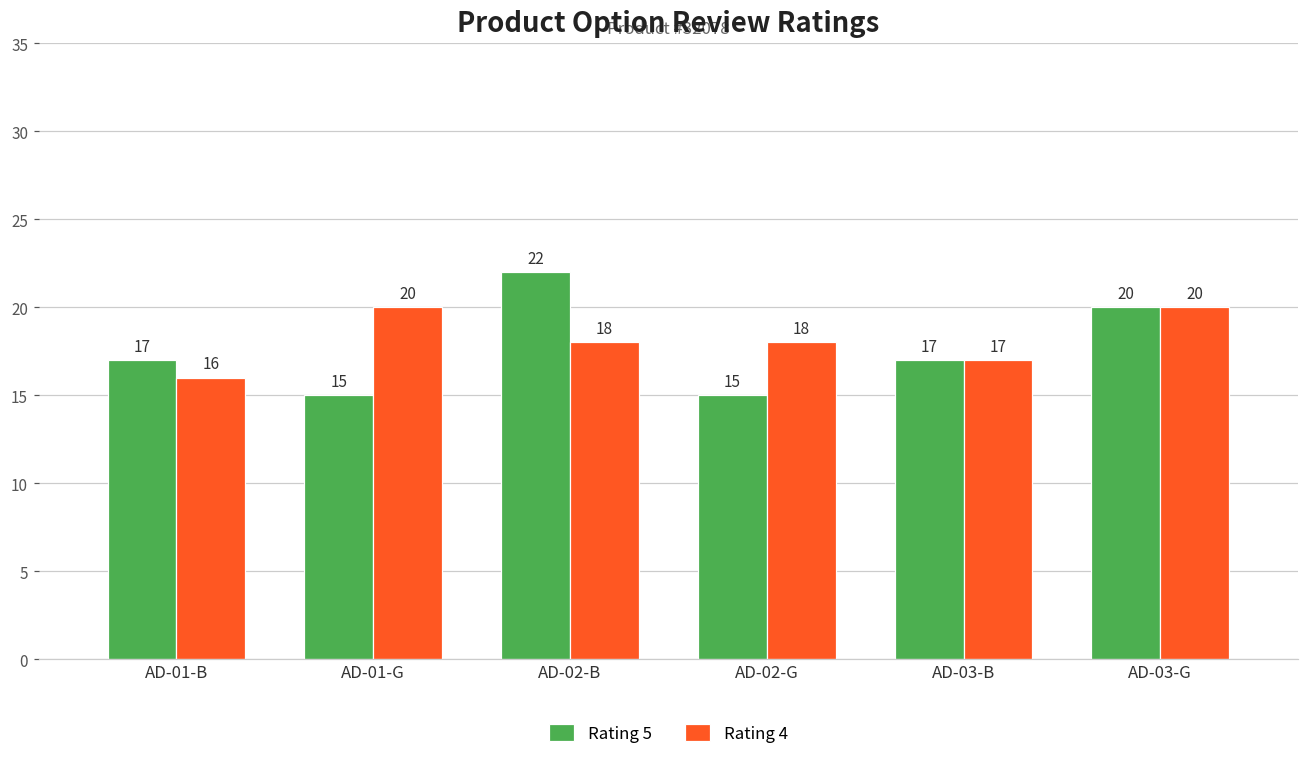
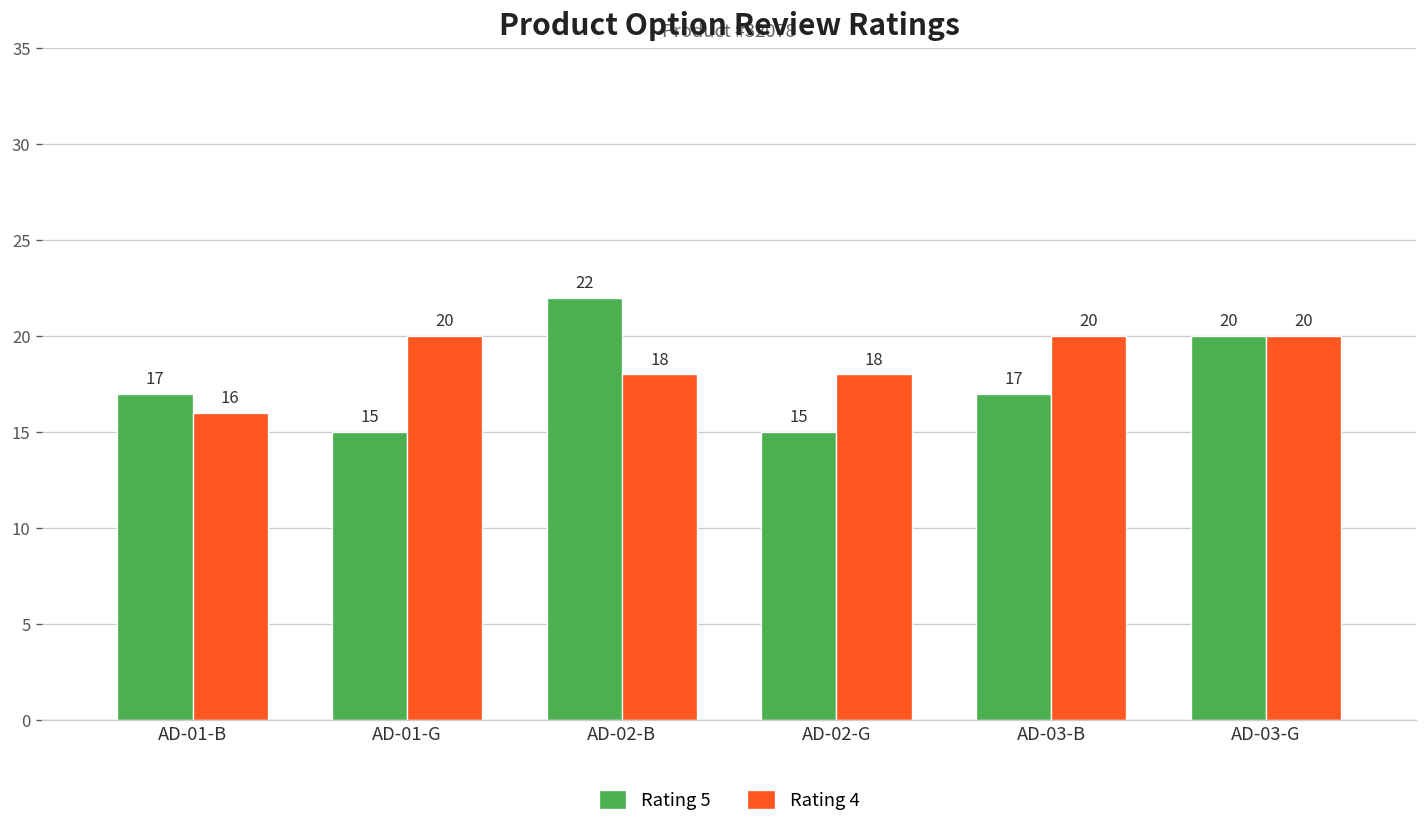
  {
    "Rating 5": {
      "AD-01-B": 17,
      "AD-01-G": 15,
      "AD-02-B": 22,
      "AD-02-G": 15,
      "AD-03-B": 17,
      "AD-03-G": 20
    },
    "Rating 4": {
      "AD-01-B": 16,
      "AD-01-G": 20,
      "AD-02-B": 18,
      "AD-02-G": 18,
-     "AD-03-B": 17,
+     "AD-03-B": 20,
      "AD-03-G": 20
    }
  }
